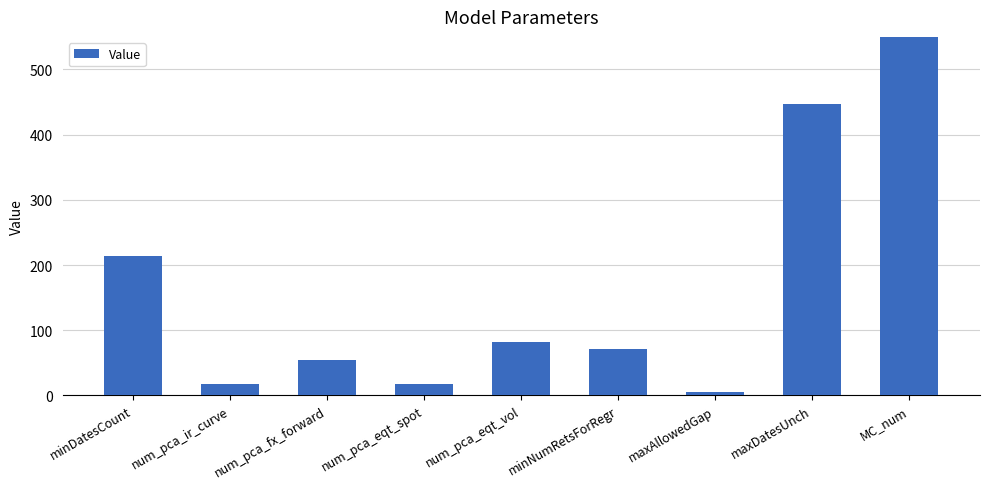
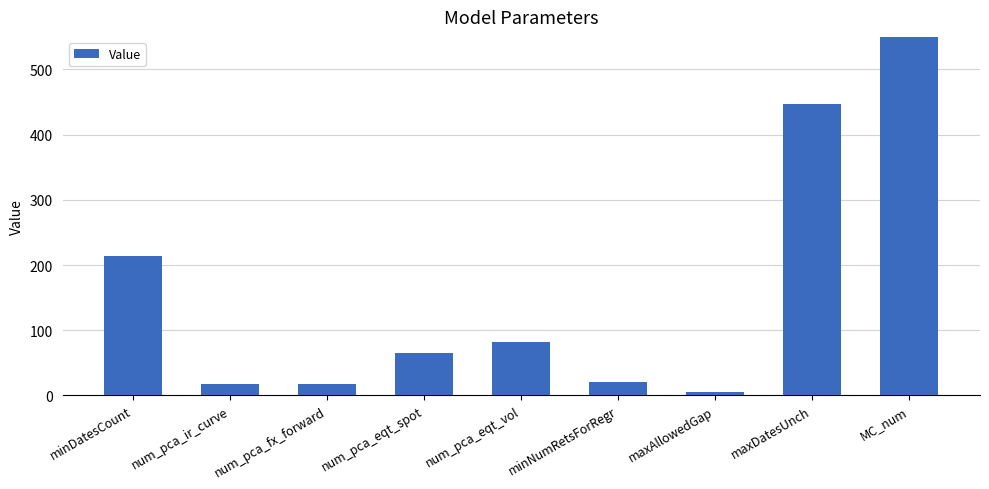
  {
    "minDatesCount": 210,
    "num_pca_ir_curve": 20,
-   "num_pca_fx_forward": 50,
-   "num_pca_eqt_spot": 20,
+   "num_pca_fx_forward": 20,
+   "num_pca_eqt_spot": 70,
    "num_pca_eqt_vol": 80,
-   "minNumRetsForRegr": 70,
+   "minNumRetsForRegr": 20,
    "maxAllowedGap": 10,
    "maxDatesUnch": 450
  }
